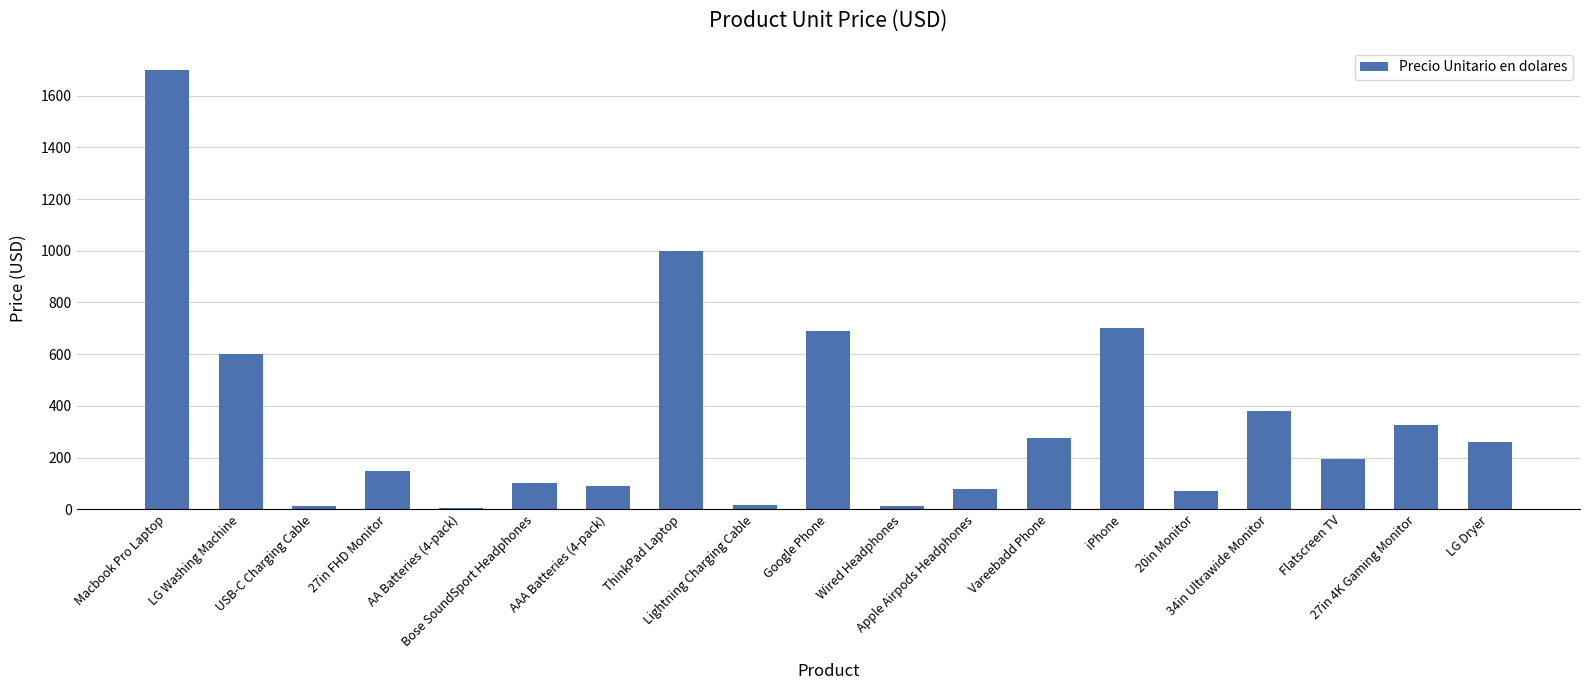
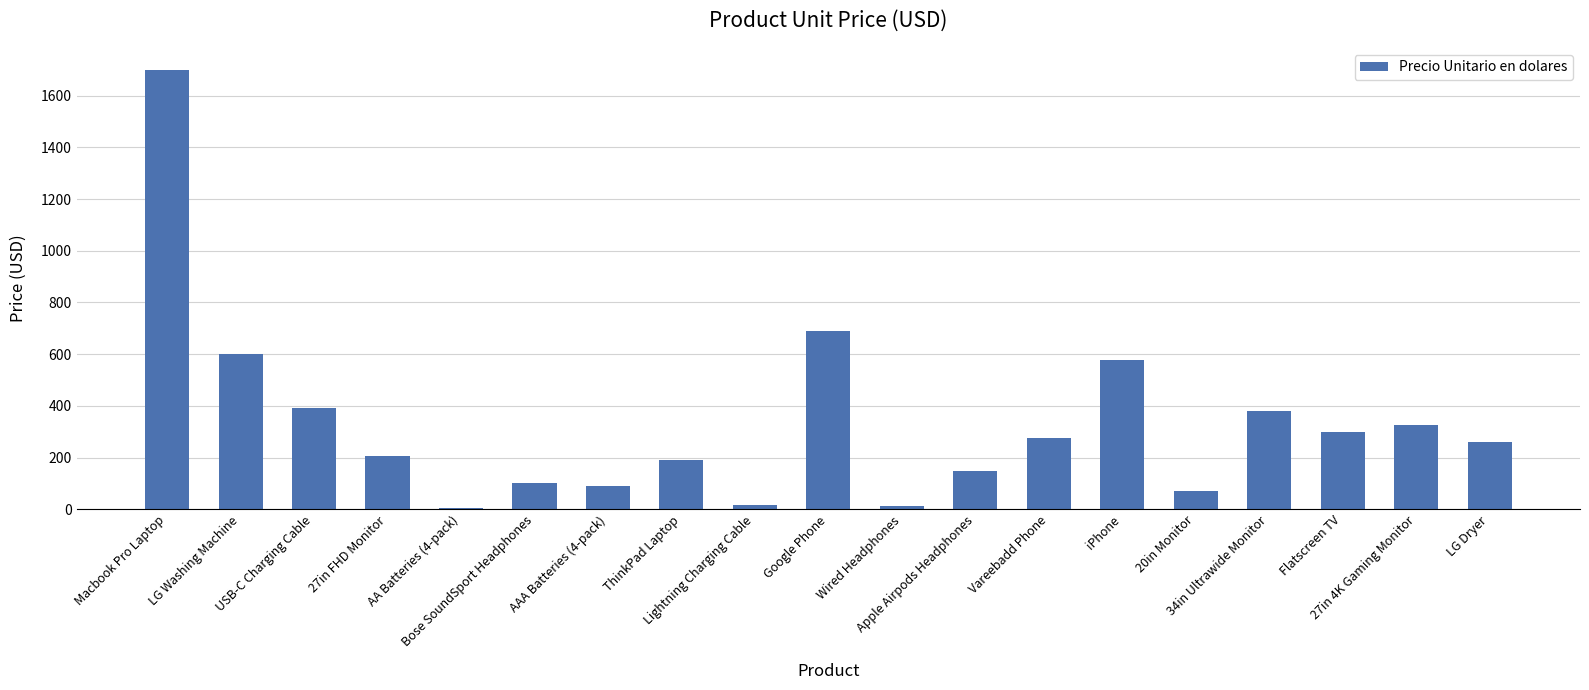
  {
    "Macbook Pro Laptop": 1700,
    "LG Washing Machine": 600,
-   "USB-C Charging Cable": 10,
-   "27in FHD Monitor": 150,
+   "USB-C Charging Cable": 390,
+   "27in FHD Monitor": 210,
    "Bose SoundSport Headphones": 100,
    "AAA Batteries (4-pack)": 90,
-   "ThinkPad Laptop": 1000,
+   "ThinkPad Laptop": 190,
    "Lightning Charging Cable": 10,
    "Google Phone": 690,
    "Wired Headphones": 10,
-   "Apple Airpods Headphones": 80,
+   "Apple Airpods Headphones": 150,
    "Vareebadd Phone": 280,
-   "iPhone": 700,
+   "iPhone": 580,
    "20in Monitor": 70,
    "34in Ultrawide Monitor": 380,
-   "Flatscreen TV": 190,
+   "Flatscreen TV": 300,
    "27in 4K Gaming Monitor": 330,
    "LG Dryer": 260
  }
